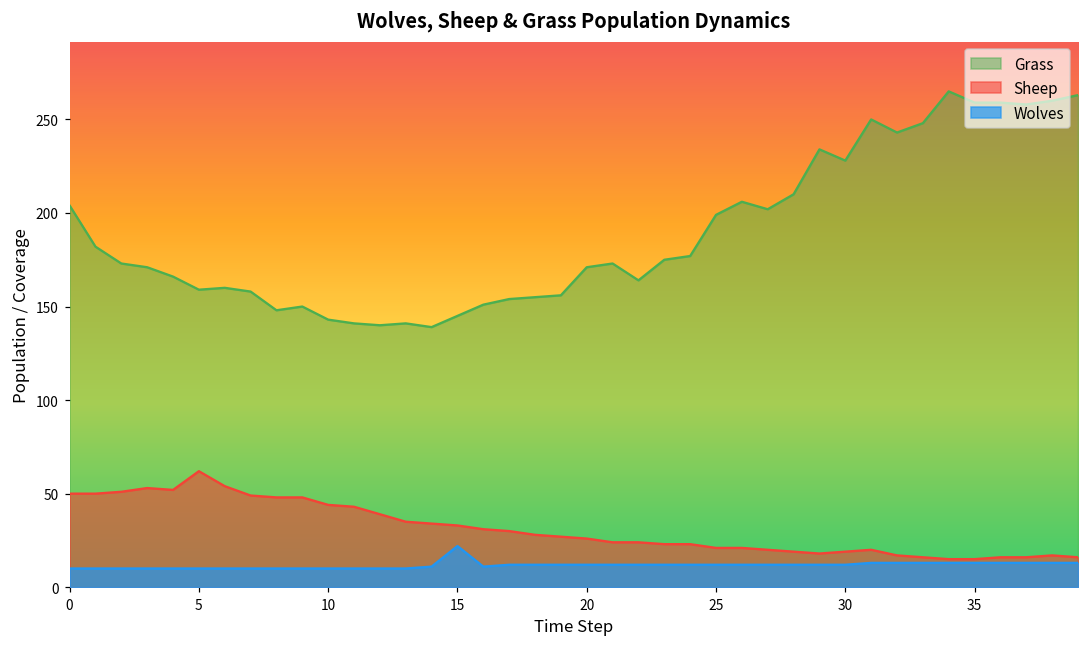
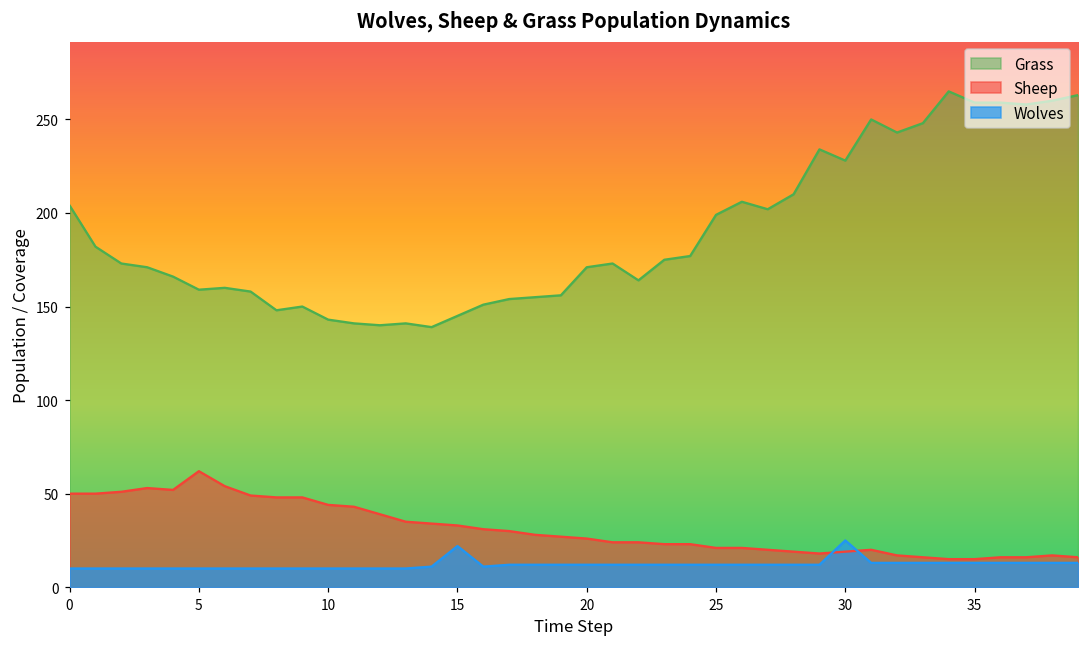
  {
    "Grass": {
      "0": 204,
      "5": 159,
      "10": 143,
      "15": 145,
      "20": 171,
      "25": 199,
      "30": 228
    },
    "Sheep": {
      "0": 50,
      "5": 62,
      "10": 44,
      "15": 33,
      "20": 26,
      "25": 21,
      "30": 19,
      "35": 15
    },
    "Wolves": {
      "0": 10,
      "5": 10,
      "10": 10,
      "15": 22,
      "20": 12,
      "25": 12,
-     "30": 12,
+     "30": 25,
      "35": 13
    }
  }
